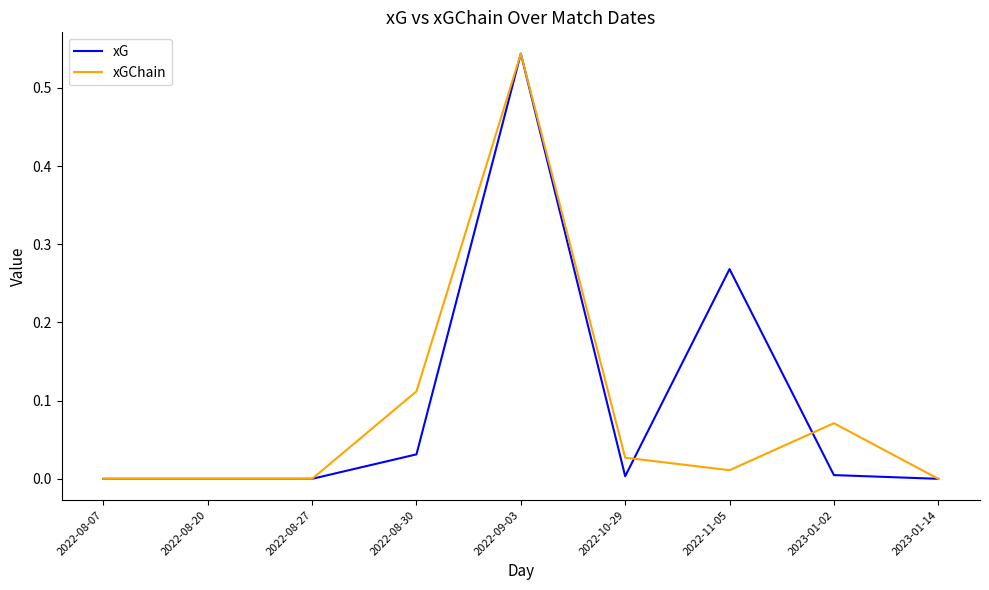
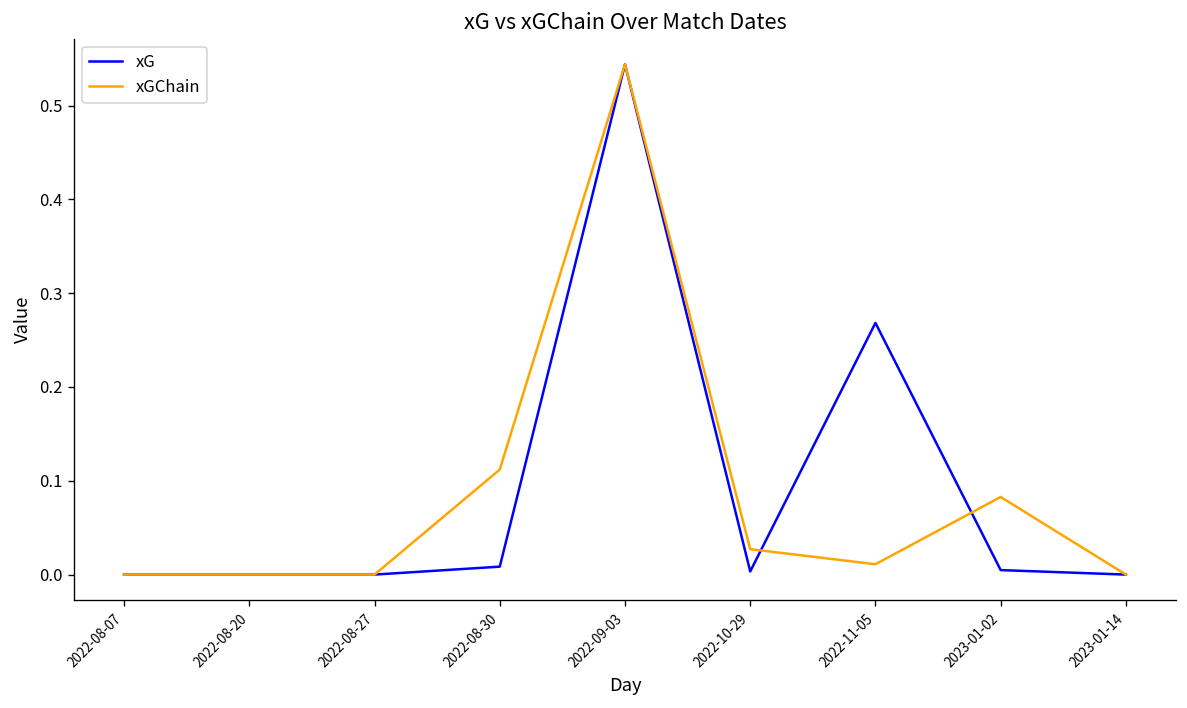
  {
    "xG": {
-     "2022-08-30": 0.03,
+     "2022-08-30": 0.01,
      "2022-10-29": 0.00,
      "2022-11-05": 0.27,
      "2023-01-02": 0.00
    },
    "xGChain": {
      "2022-08-30": 0.11,
      "2022-10-29": 0.03,
      "2022-11-05": 0.01,
-     "2023-01-02": 0.07
+     "2023-01-02": 0.08
    }
  }
